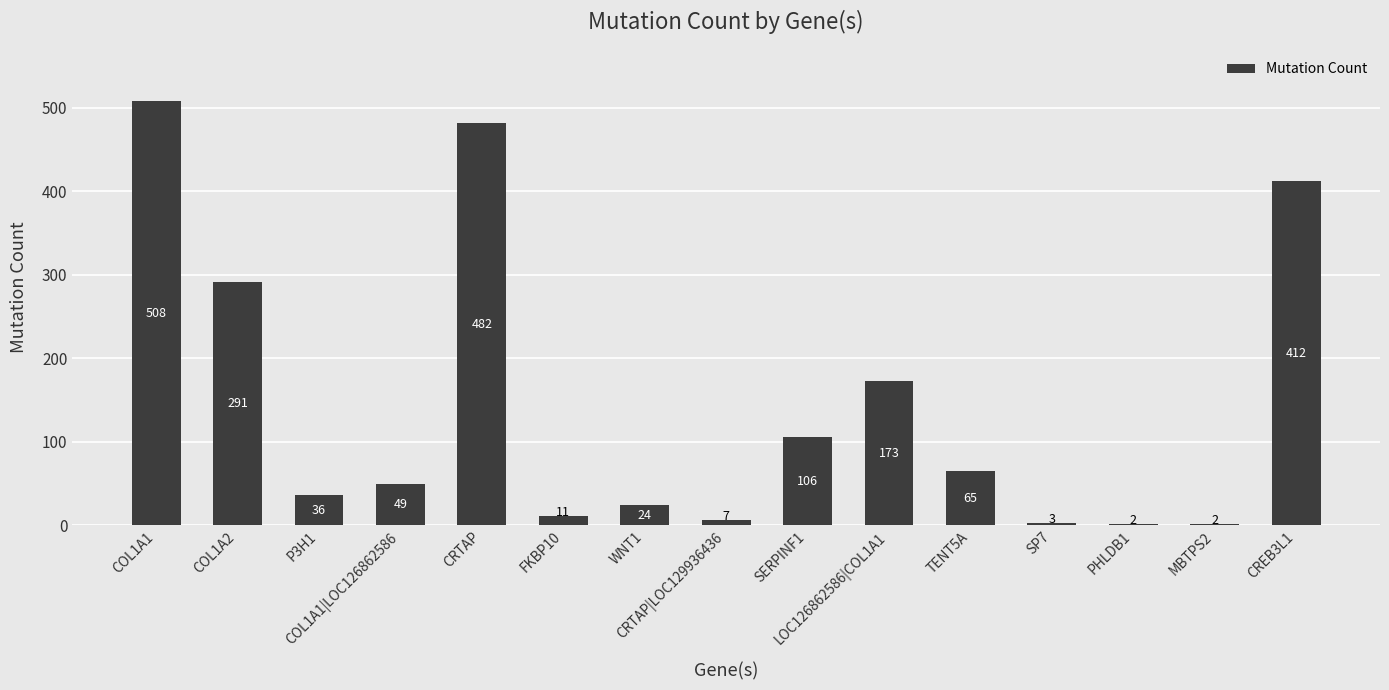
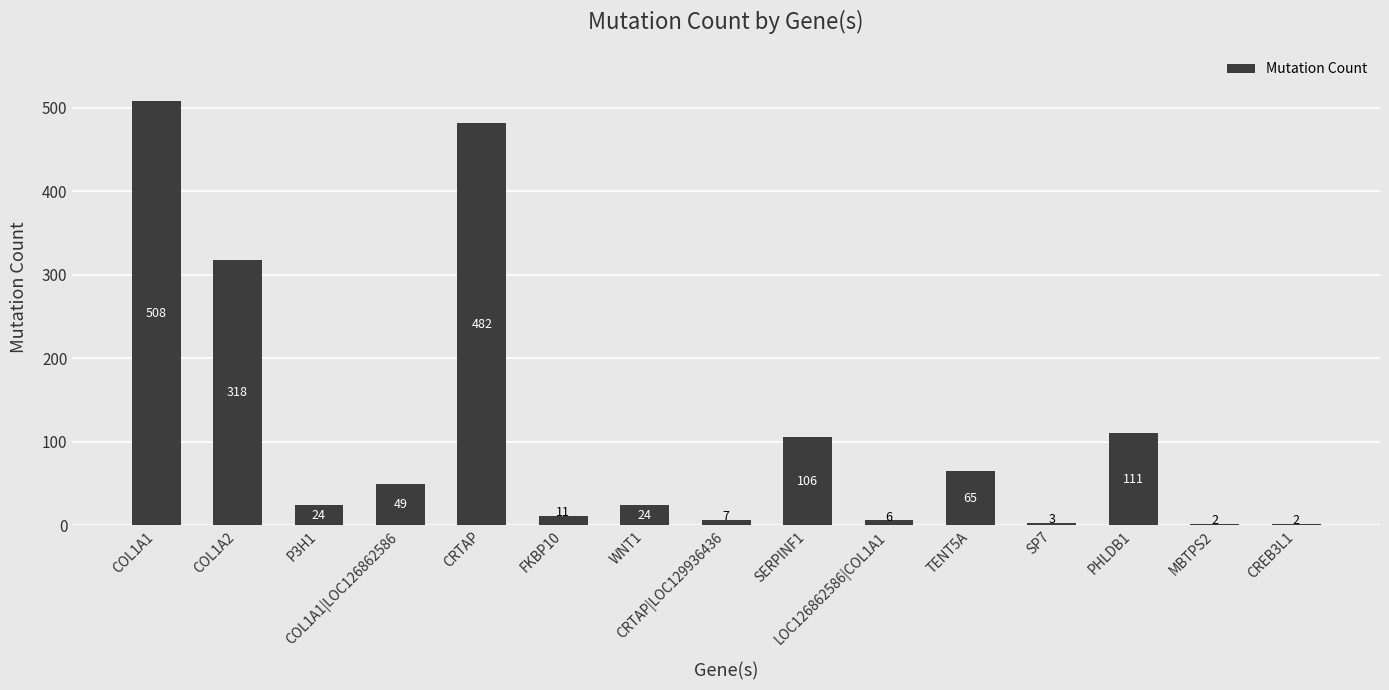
  {
    "COL1A1": 508,
-   "COL1A2": 291,
-   "P3H1": 36,
+   "COL1A2": 318,
+   "P3H1": 24,
    "COL1A1|LOC126862586": 49,
    "CRTAP": 482,
    "FKBP10": 11,
    "WNT1": 24,
    "CRTAP|LOC129936436": 7,
    "SERPINF1": 106,
-   "LOC126862586|COL1A1": 173,
+   "LOC126862586|COL1A1": 6,
    "TENT5A": 65,
    "SP7": 3,
-   "PHLDB1": 2,
+   "PHLDB1": 111,
    "MBTPS2": 2,
-   "CREB3L1": 412
+   "CREB3L1": 2
  }
